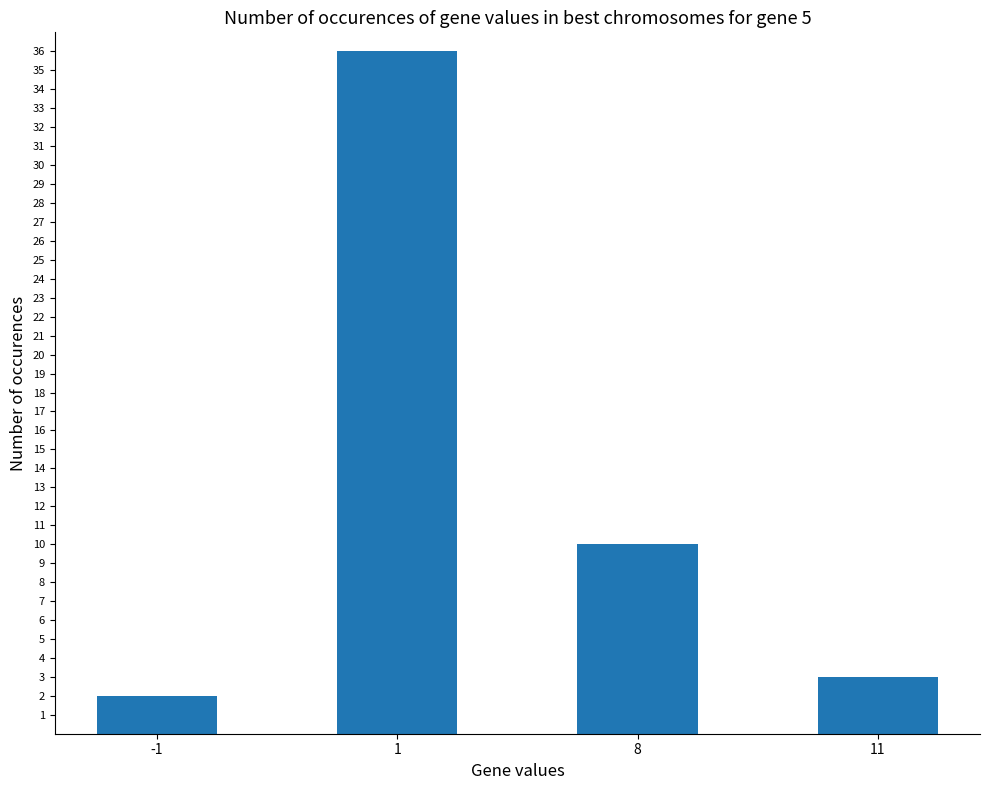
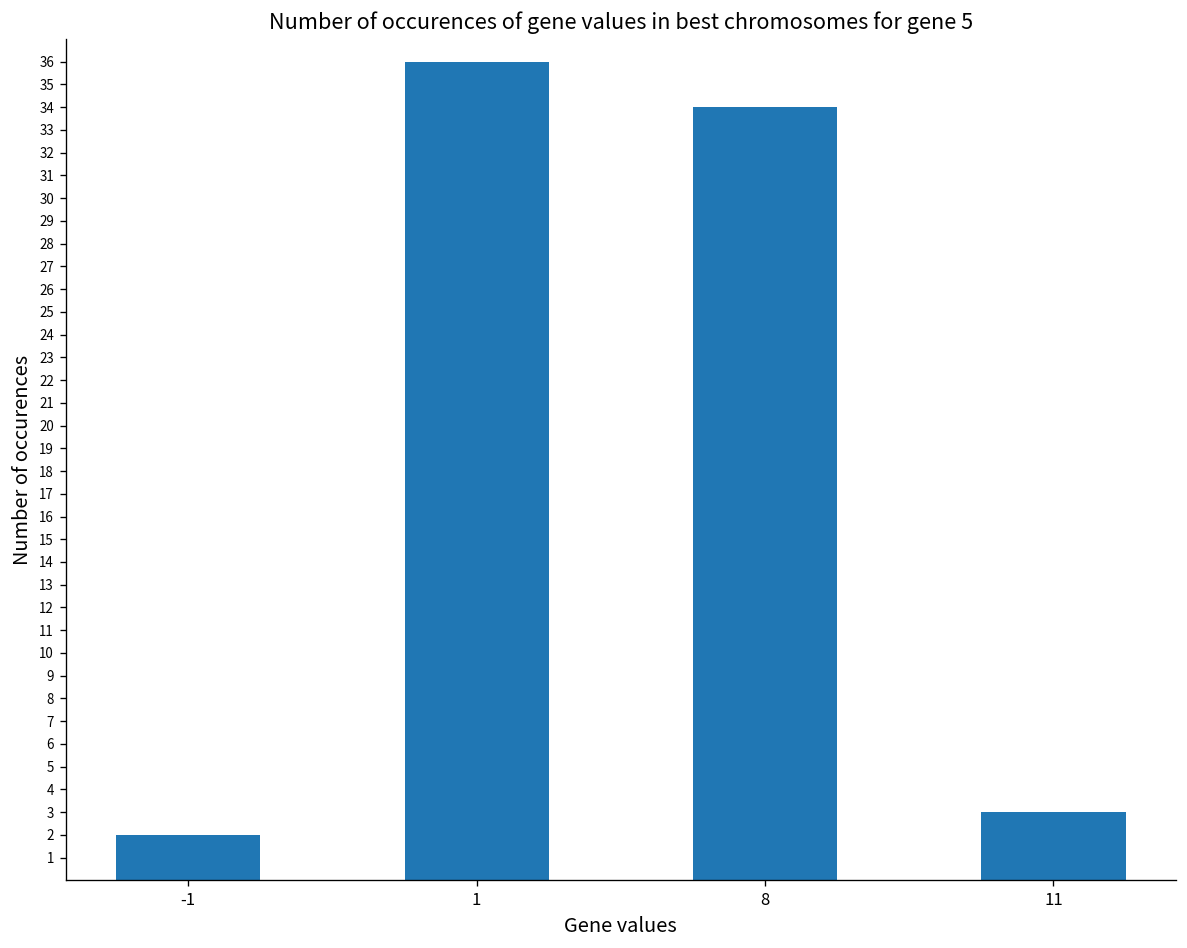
  {
    "-1": 2,
    "1": 36,
-   "8": 10,
+   "8": 34,
    "11": 3
  }
